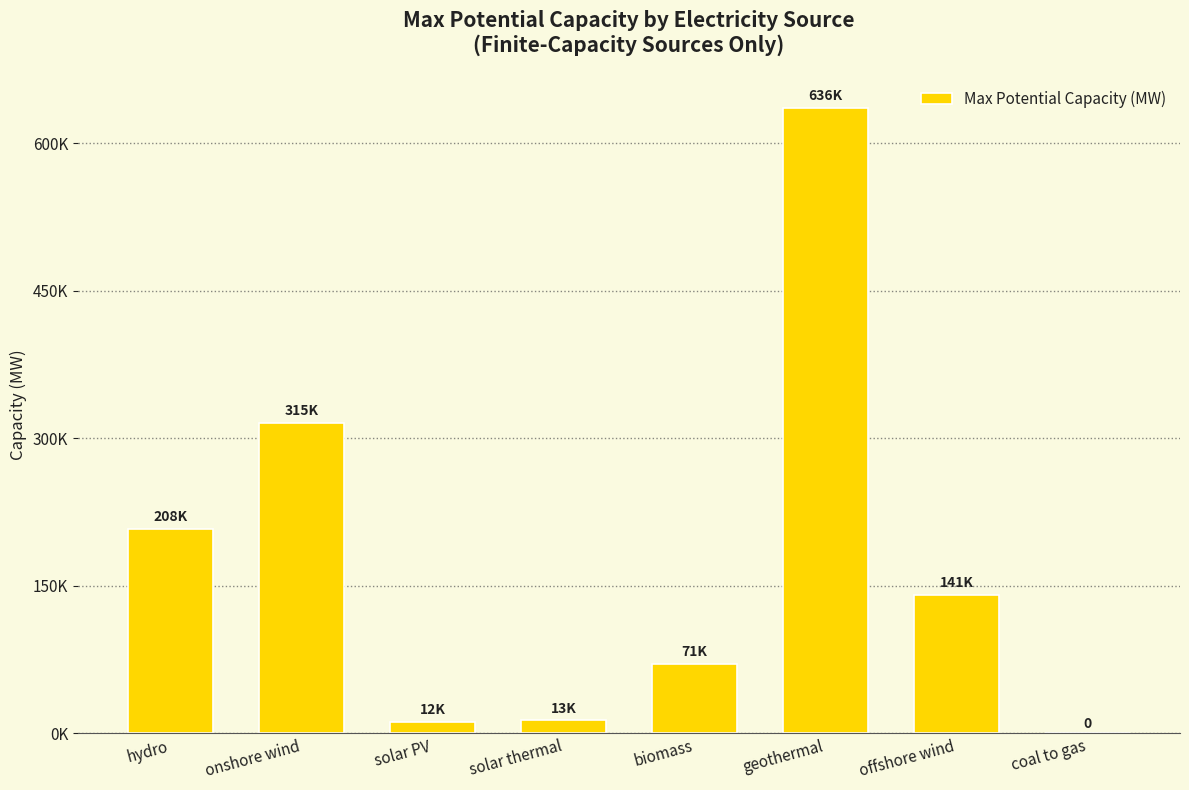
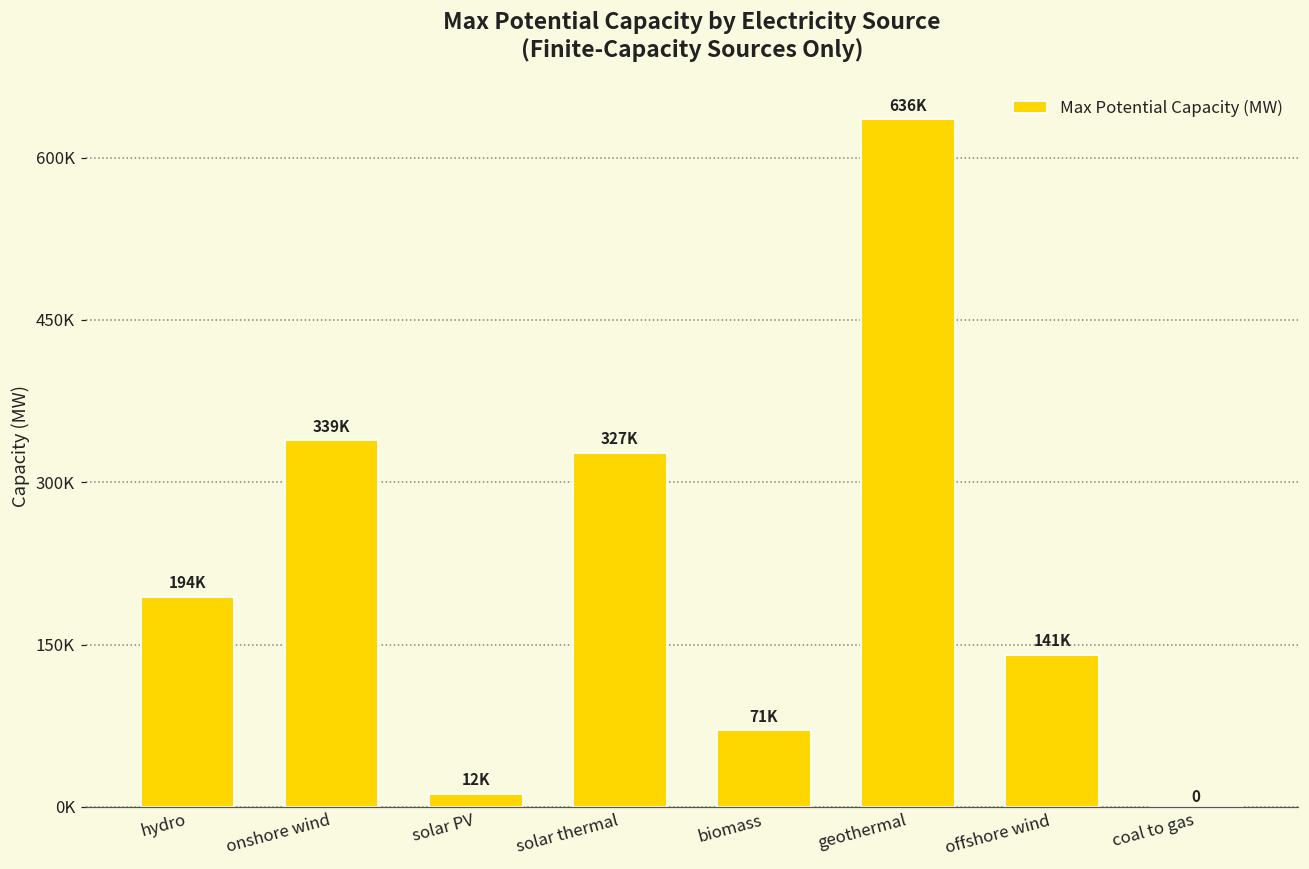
  {
-   "hydro": "208K",
-   "onshore wind": "315K",
+   "hydro": "194K",
+   "onshore wind": "339K",
    "solar PV": "12K",
-   "solar thermal": "13K",
+   "solar thermal": "327K",
    "biomass": "71K",
    "geothermal": "636K",
    "offshore wind": "141K",
    "coal to gas": "0"
  }
